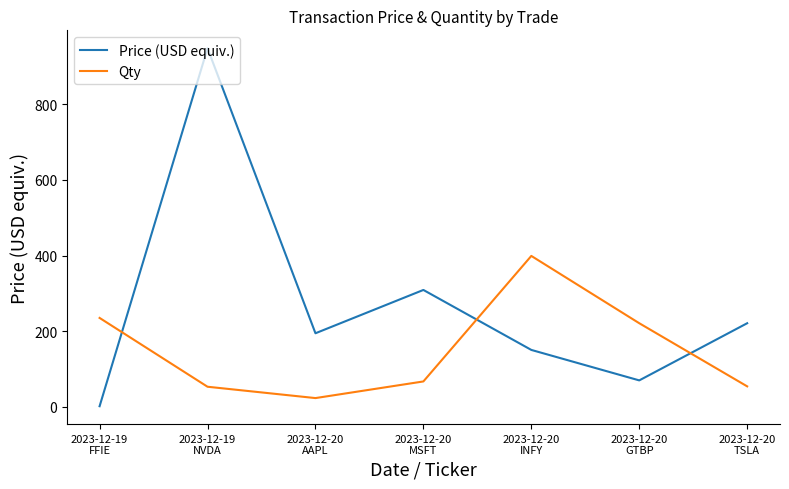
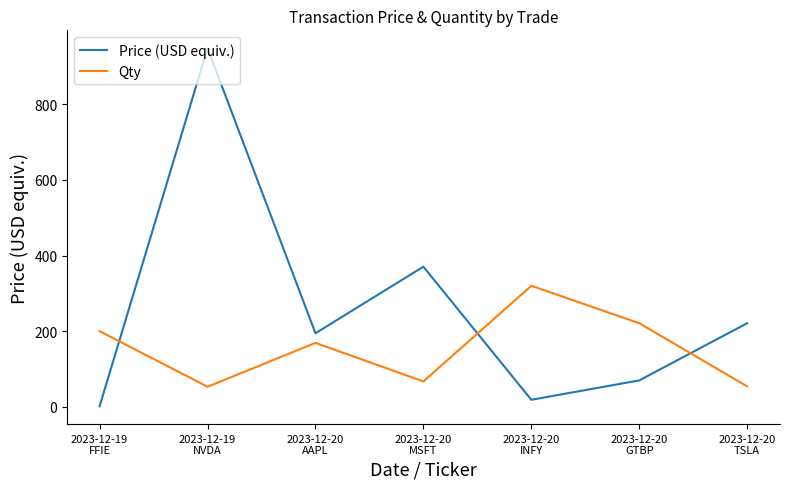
  {
    "Price (USD equiv.)": {
      "2023-12-19 FFIE": 0,
      "2023-12-20 AAPL": 190,
-     "2023-12-20 MSFT": 310,
-     "2023-12-20 INFY": 150,
+     "2023-12-20 MSFT": 370,
+     "2023-12-20 INFY": 20,
      "2023-12-20 GTBP": 70,
      "2023-12-20 TSLA": 220
    },
    "Qty": {
-     "2023-12-19 FFIE": 240,
+     "2023-12-19 FFIE": 200,
      "2023-12-19 NVDA": 50,
-     "2023-12-20 AAPL": 20,
+     "2023-12-20 AAPL": 170,
      "2023-12-20 MSFT": 70,
-     "2023-12-20 INFY": 400,
+     "2023-12-20 INFY": 320,
      "2023-12-20 GTBP": 220,
      "2023-12-20 TSLA": 50
    }
  }
